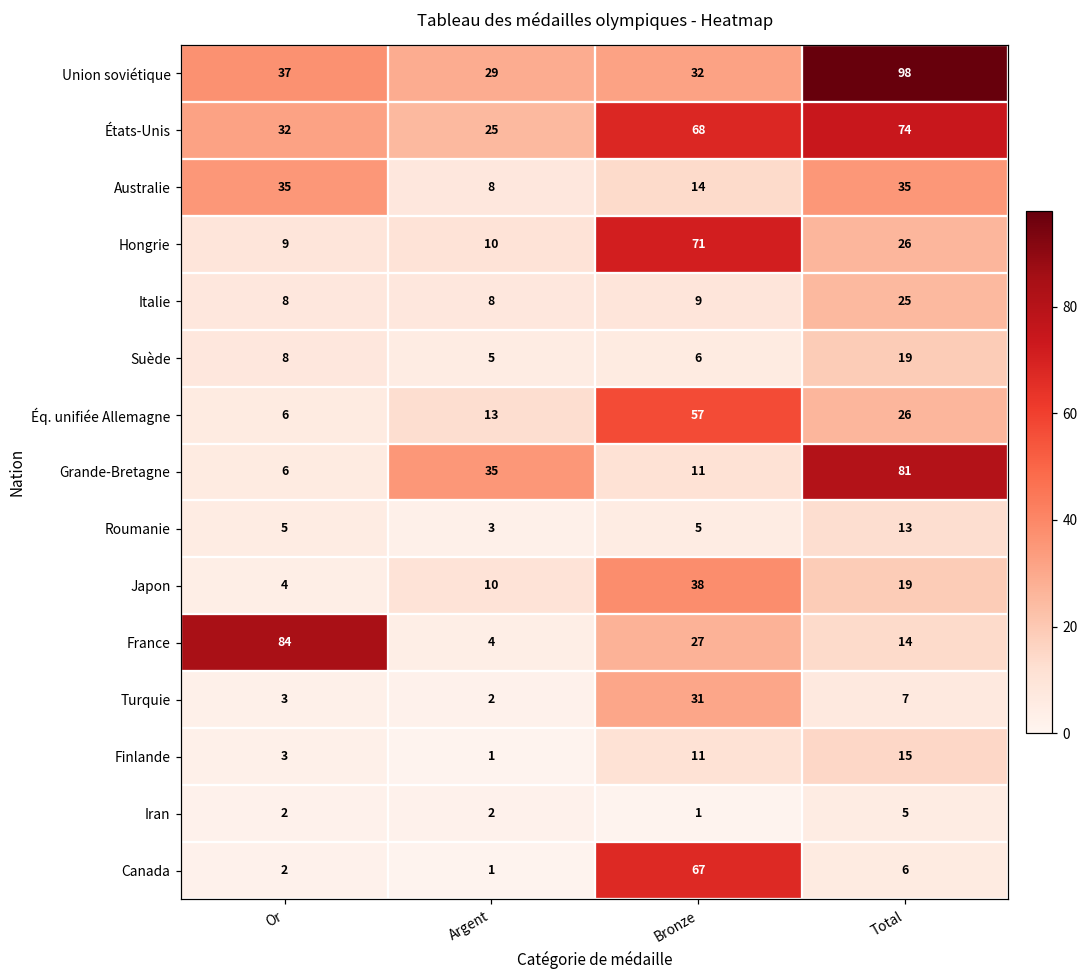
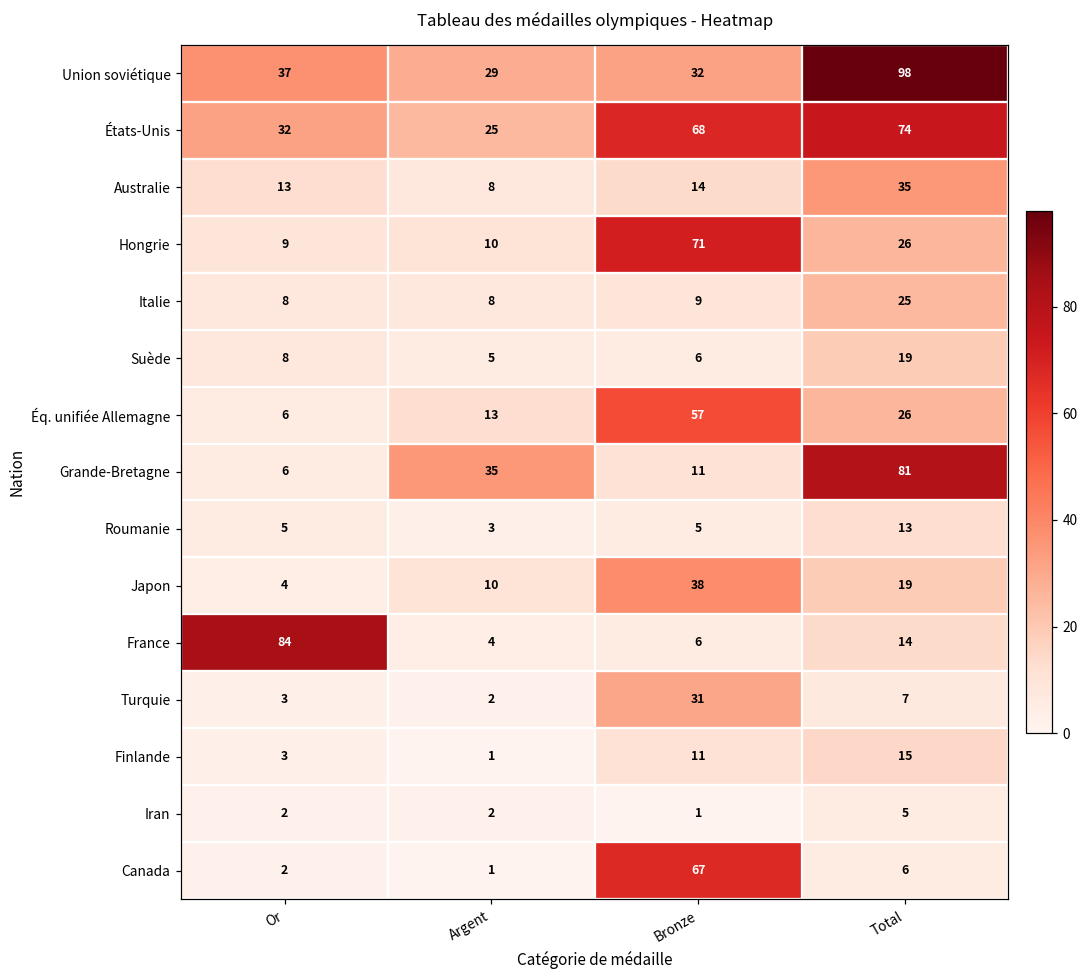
  {
    "Union soviétique": {
      "Or": 37,
      "Argent": 29,
      "Bronze": 32,
      "Total": 98
    },
    "États-Unis": {
      "Or": 32,
      "Argent": 25,
      "Bronze": 68,
      "Total": 74
    },
    "Australie": {
-     "Or": 35,
+     "Or": 13,
      "Argent": 8,
      "Bronze": 14,
      "Total": 35
    },
    "Hongrie": {
      "Or": 9,
      "Argent": 10,
      "Bronze": 71,
      "Total": 26
    },
    "Italie": {
      "Or": 8,
      "Argent": 8,
      "Bronze": 9,
      "Total": 25
    },
    "Suède": {
      "Or": 8,
      "Argent": 5,
      "Bronze": 6,
      "Total": 19
    },
    "Éq. unifiée Allemagne": {
      "Or": 6,
      "Argent": 13,
      "Bronze": 57,
      "Total": 26
    },
    "Grande-Bretagne": {
      "Or": 6,
      "Argent": 35,
      "Bronze": 11,
      "Total": 81
    },
    "Roumanie": {
      "Or": 5,
      "Argent": 3,
      "Bronze": 5,
      "Total": 13
    },
    "Japon": {
      "Or": 4,
      "Argent": 10,
      "Bronze": 38,
      "Total": 19
    },
    "France": {
      "Or": 84,
      "Argent": 4,
-     "Bronze": 27,
+     "Bronze": 6,
      "Total": 14
    },
    "Turquie": {
      "Or": 3,
      "Argent": 2,
      "Bronze": 31,
      "Total": 7
    },
    "Finlande": {
      "Or": 3,
      "Argent": 1,
      "Bronze": 11,
      "Total": 15
    },
    "Iran": {
      "Or": 2,
      "Argent": 2,
      "Bronze": 1,
      "Total": 5
    },
    "Canada": {
      "Or": 2,
      "Argent": 1,
      "Bronze": 67,
      "Total": 6
    }
  }
